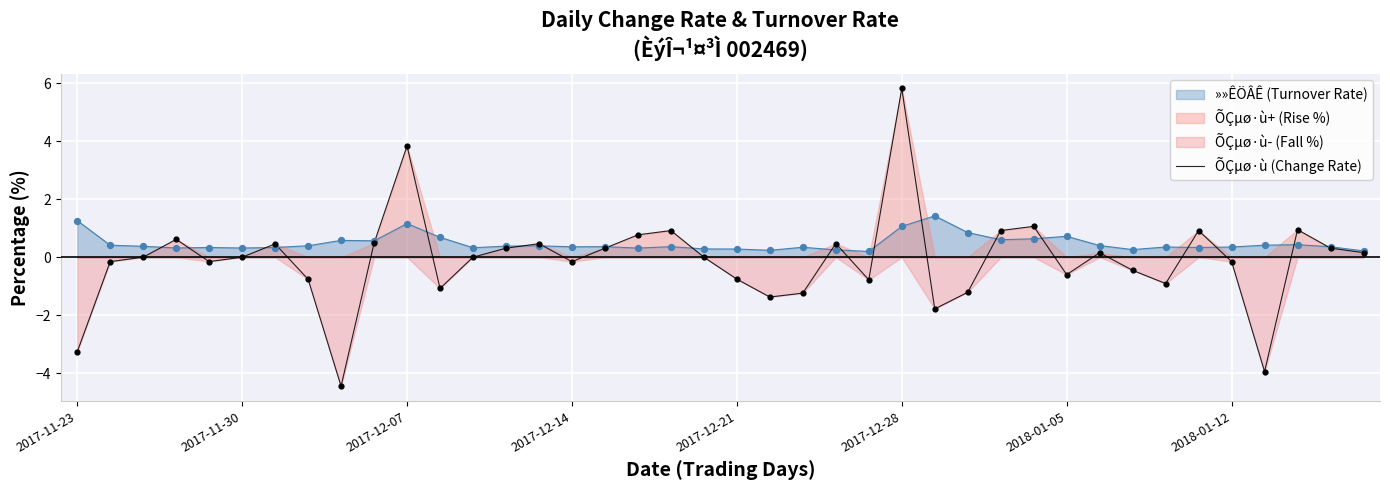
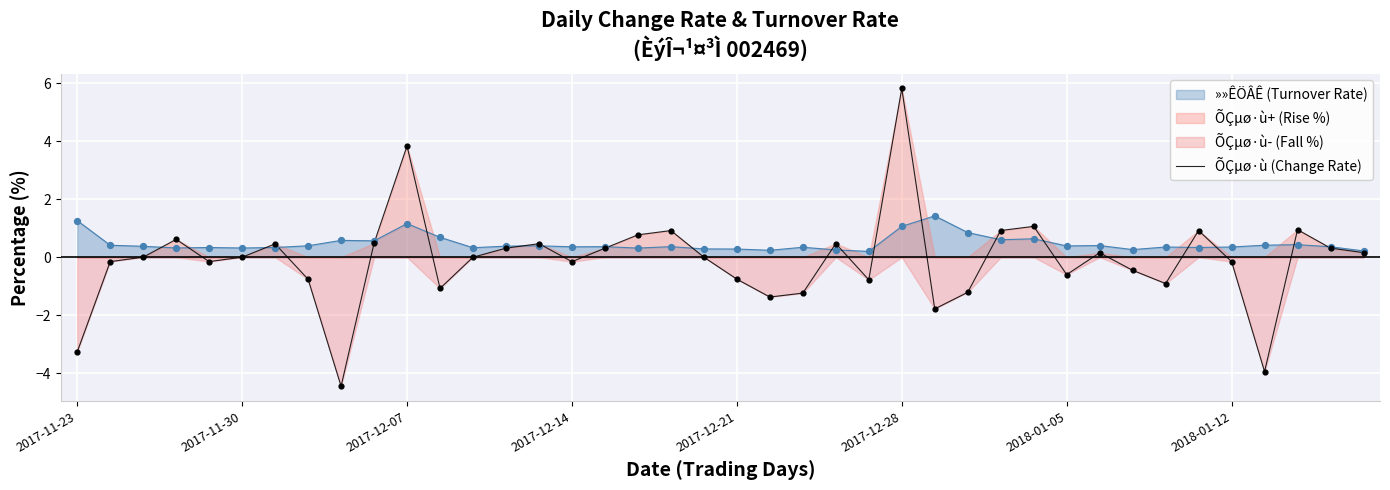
  {
    "»»ÊÖÂÊ (Turnover Rate)": {
      "2017-11-23": 1.3,
      "2017-11-30": 0.3,
      "2017-12-07": 1.2,
      "2017-12-14": 0.4,
      "2017-12-21": 0.3,
      "2017-12-28": 1.1,
-     "2018-01-05": 0.7,
+     "2018-01-05": 0.4,
      "2018-01-12": 0.4
    },
    "ÕÇµø·ù (Change Rate)": {
      "2017-11-23": -3.3,
      "2017-12-14": -0.2,
      "2017-12-21": -0.8,
      "2018-01-05": -0.6,
      "2018-01-12": -0.2
    }
  }
